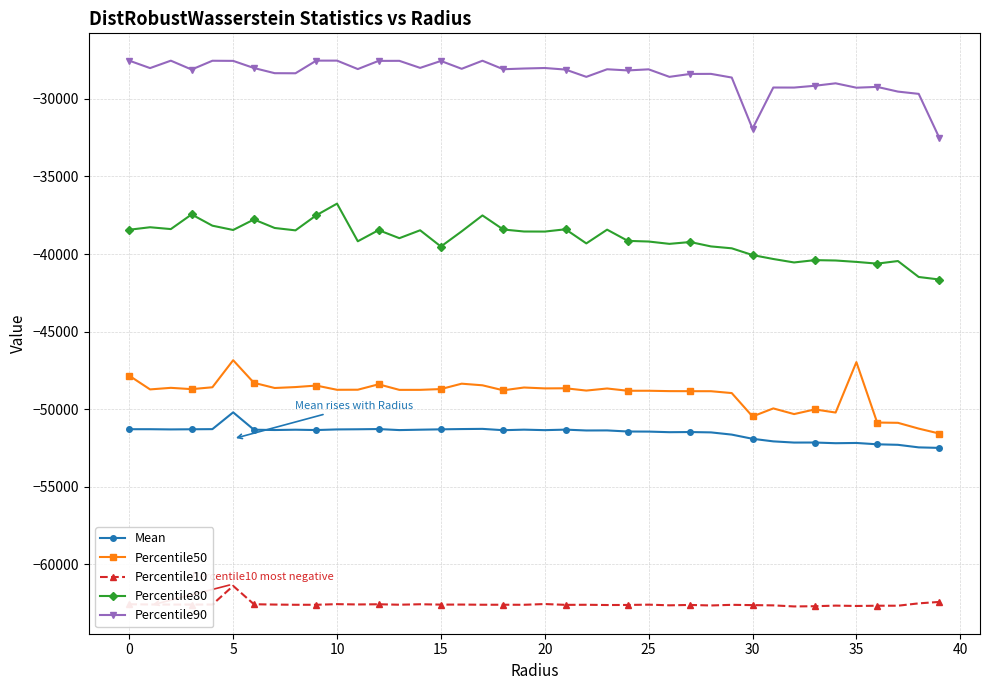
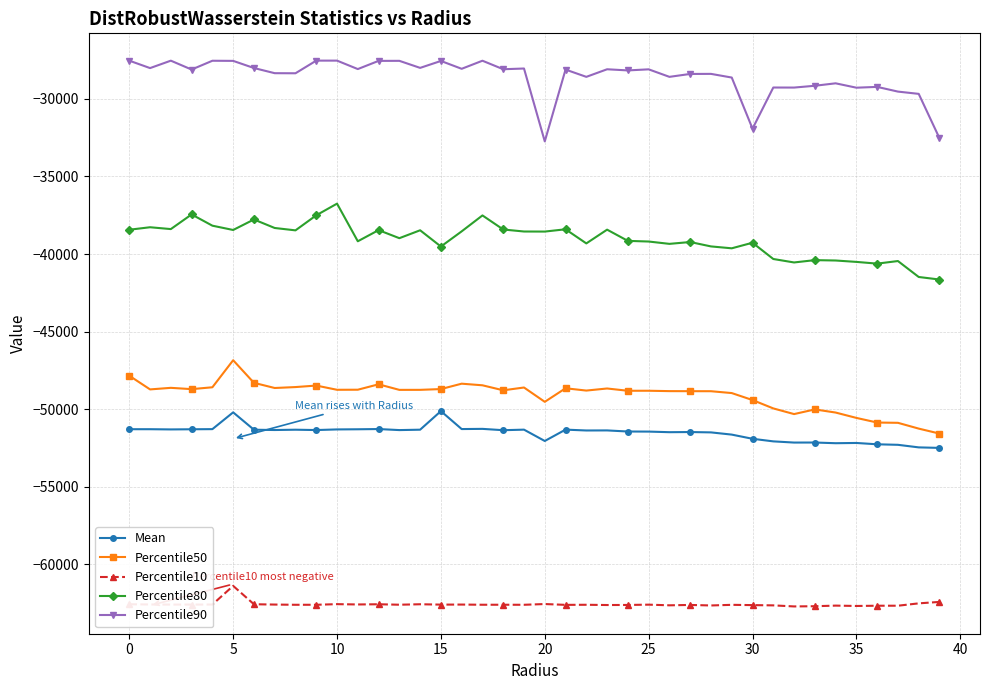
  {
    "Mean": {
      "0": -51300,
      "5": -50200,
      "10": -51300,
-     "15": -51300,
-     "20": -51400,
+     "15": -50100,
+     "20": -52100,
      "25": -51500,
      "30": -51900,
      "35": -52200
    },
    "Percentile50": {
      "0": -47900,
      "5": -46900,
      "10": -48800,
      "15": -48700,
-     "20": -48700,
+     "20": -49500,
      "25": -48800,
-     "30": -50500,
-     "35": -47000
+     "30": -49400,
+     "35": -50600
    },
    "Percentile10": {
      "5": -61400,
      "10": -62600,
      "15": -62600,
      "20": -62600,
      "25": -62600,
      "30": -62600,
      "35": -62700
    },
    "Percentile80": {
      "0": -38400,
      "5": -38500,
      "10": -36800,
      "15": -39500,
      "20": -38600,
      "25": -39200,
-     "30": -40100,
+     "30": -39300,
      "35": -40500
    },
    "Percentile90": {
      "0": -27500,
      "5": -27500,
      "10": -27500,
      "15": -27500,
-     "20": -28000,
+     "20": -32700,
      "25": -28100,
      "30": -31900,
      "35": -29300
    }
  }
